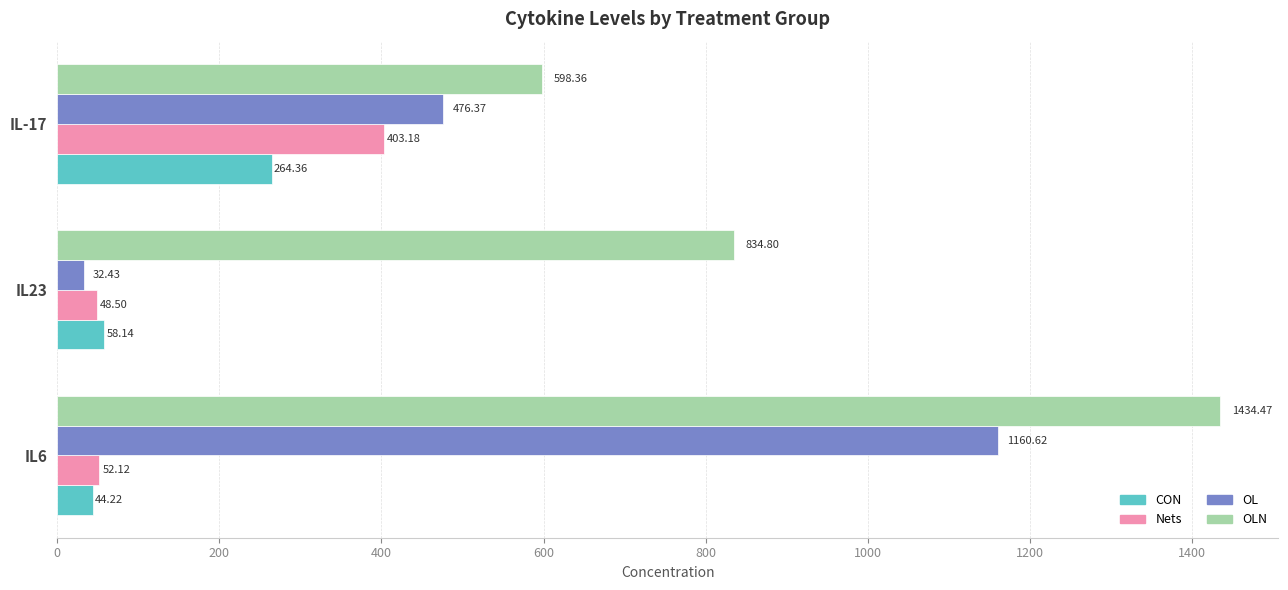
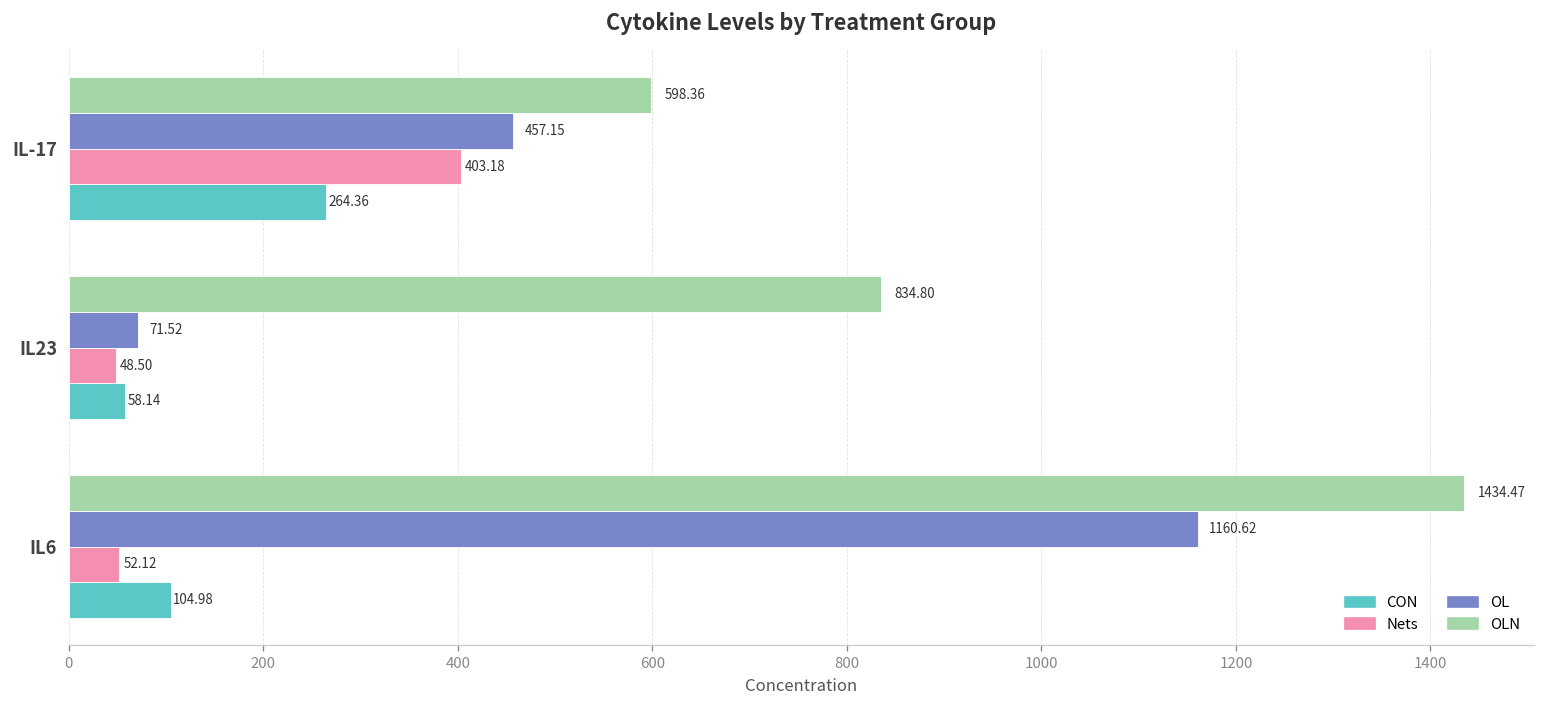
  {
    "CON": {
      "IL-17": 264.36,
      "IL23": 58.14,
-     "IL6": 44.22
+     "IL6": 104.98
    },
    "Nets": {
      "IL-17": 403.18,
      "IL23": 48.50,
      "IL6": 52.12
    },
    "OL": {
-     "IL-17": 476.37,
-     "IL23": 32.43,
+     "IL-17": 457.15,
+     "IL23": 71.52,
      "IL6": 1160.62
    },
    "OLN": {
      "IL-17": 598.36,
      "IL23": 834.80,
      "IL6": 1434.47
    }
  }
